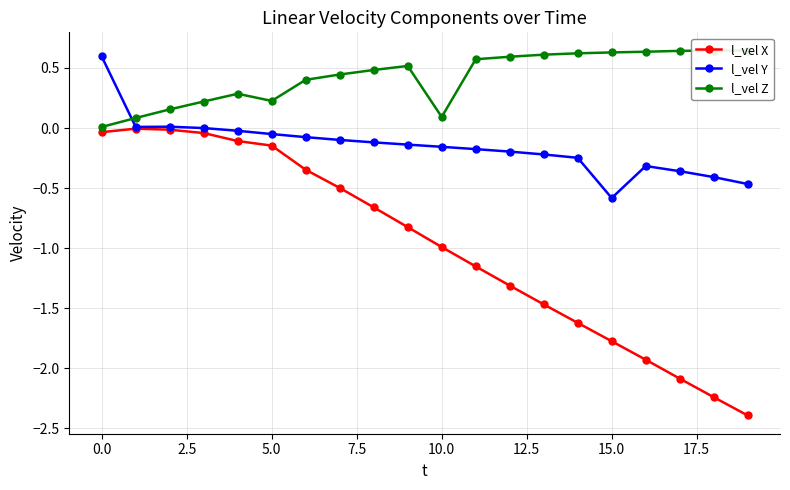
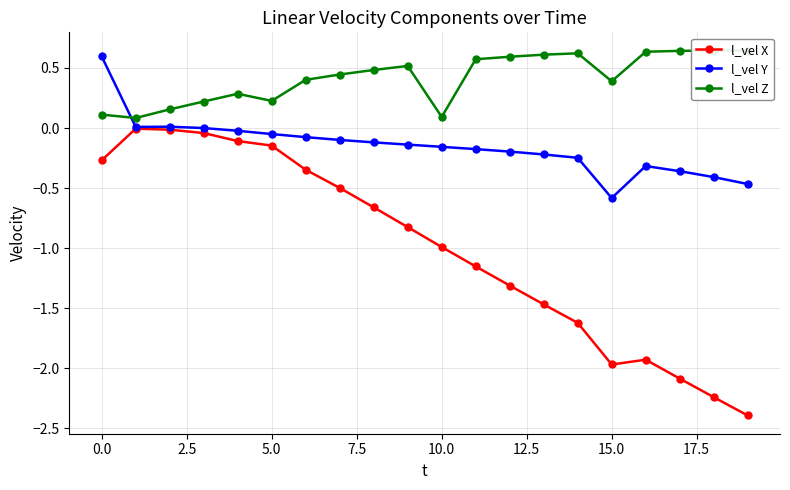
  {
    "l_vel X": {
-     "0.0": -0.03,
+     "0.0": -0.27,
      "5.0": -0.15,
      "10.0": -0.99,
-     "15.0": -1.78
+     "15.0": -1.97
    },
    "l_vel Y": {
      "0.0": 0.60,
      "5.0": -0.05,
      "10.0": -0.16,
      "15.0": -0.58
    },
    "l_vel Z": {
-     "0.0": 0.01,
+     "0.0": 0.11,
      "5.0": 0.23,
      "10.0": 0.09,
-     "15.0": 0.63
+     "15.0": 0.39
    }
  }
